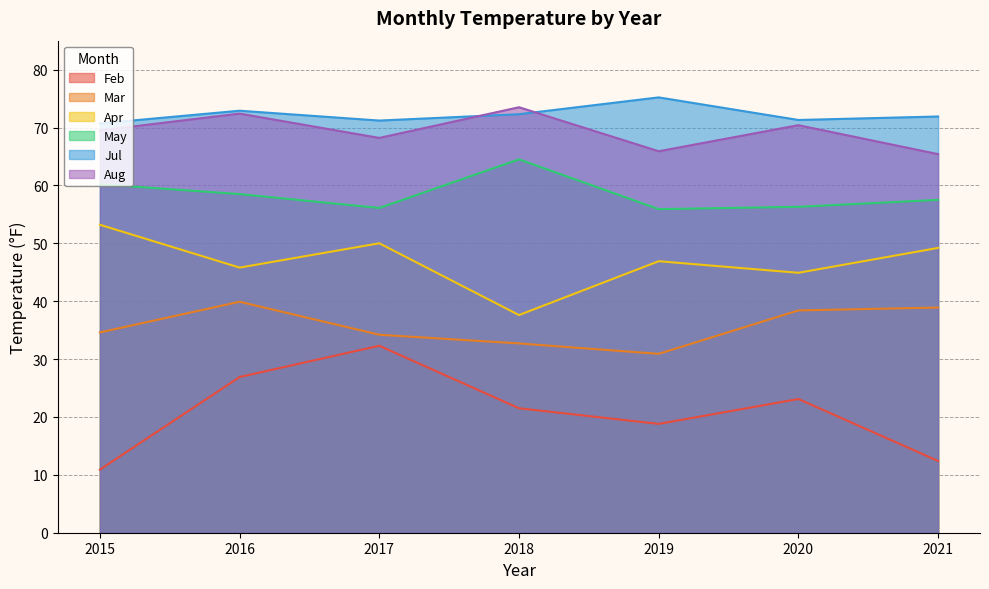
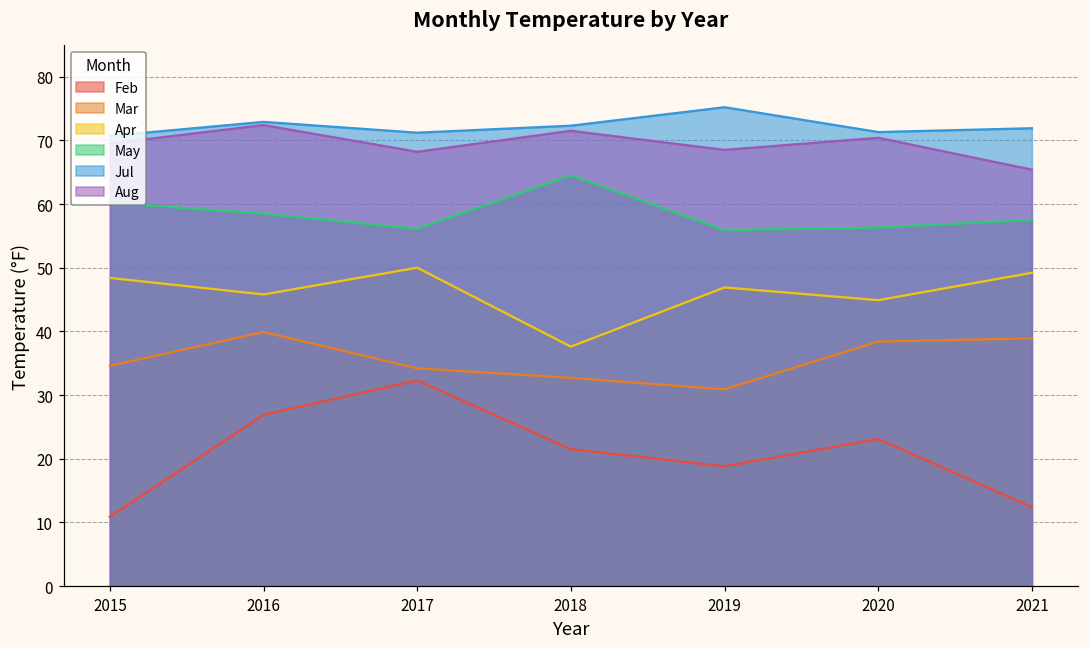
  {
    "Apr": {
-     "2015": 53,
+     "2015": 48,
      "2016": 46,
      "2017": 50,
      "2018": 38,
      "2019": 47,
      "2020": 45,
      "2021": 49
    },
    "May": {
      "2016": 59,
      "2017": 56,
      "2018": 65,
      "2019": 56,
      "2020": 56,
      "2021": 58
    },
    "Jul": {
      "2016": 73,
      "2017": 71,
      "2018": 72,
      "2019": 75,
      "2020": 71,
      "2021": 72
    },
    "Aug": {
      "2016": 72,
      "2017": 68,
-     "2018": 74,
-     "2019": 66,
+     "2018": 72,
+     "2019": 69,
      "2020": 70,
      "2021": 65
    }
  }
